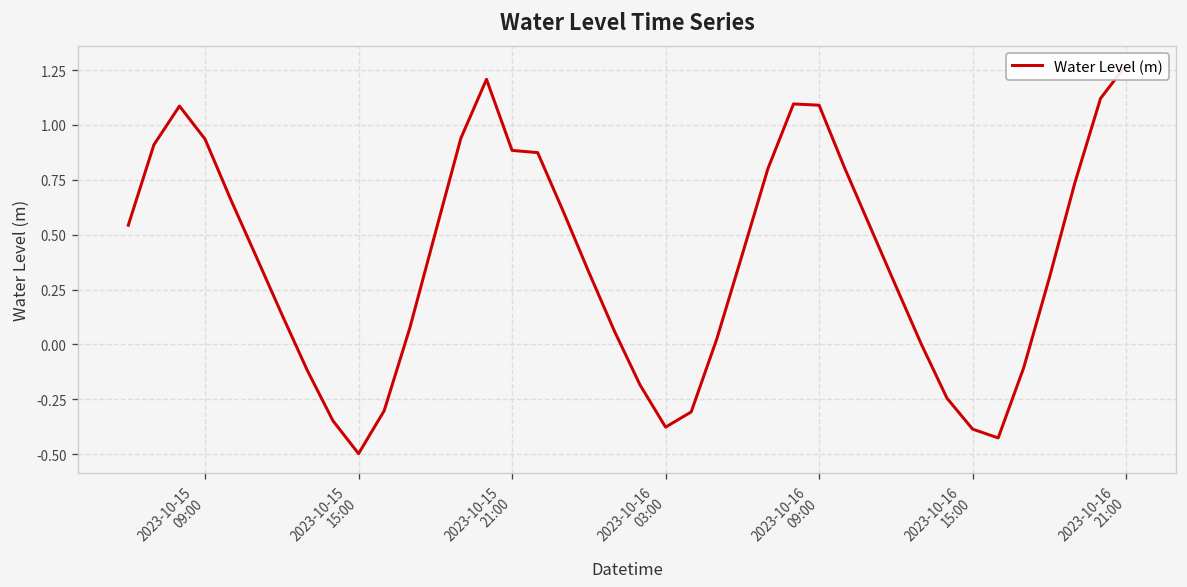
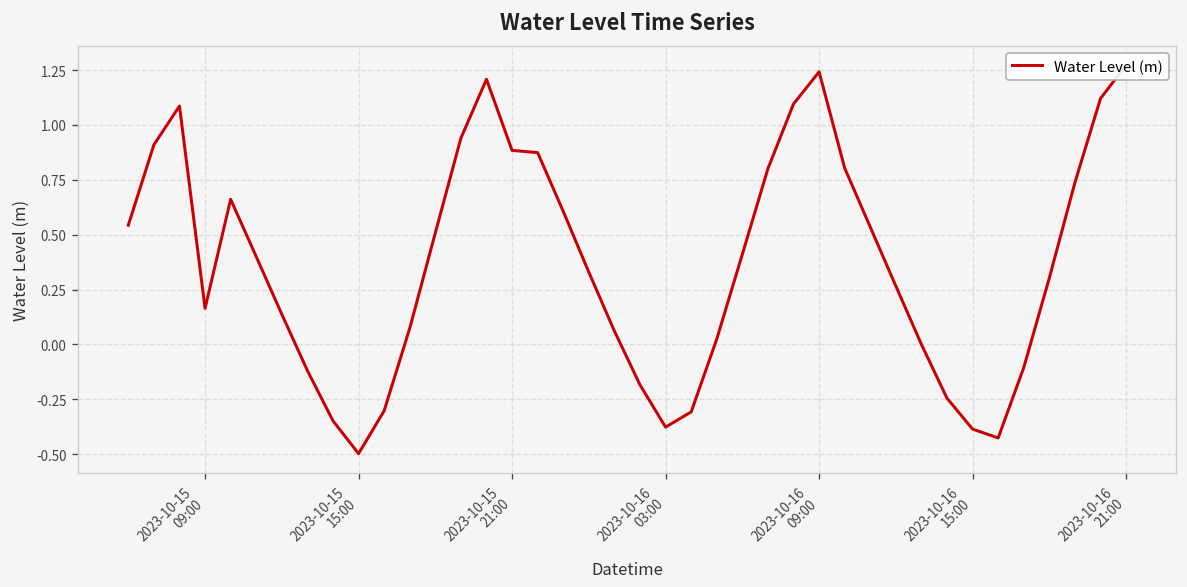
  {
-   "2023-10-15 09:00": 0.94,
+   "2023-10-15 09:00": 0.16,
    "2023-10-15 15:00": -0.50,
    "2023-10-15 21:00": 0.88,
    "2023-10-16 03:00": -0.38,
-   "2023-10-16 09:00": 1.09,
+   "2023-10-16 09:00": 1.24,
    "2023-10-16 15:00": -0.39
  }
